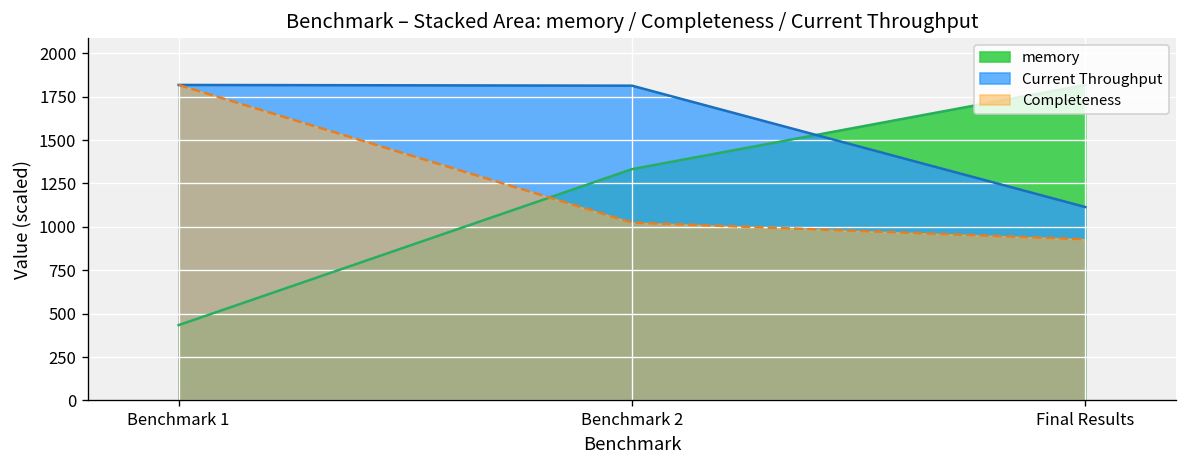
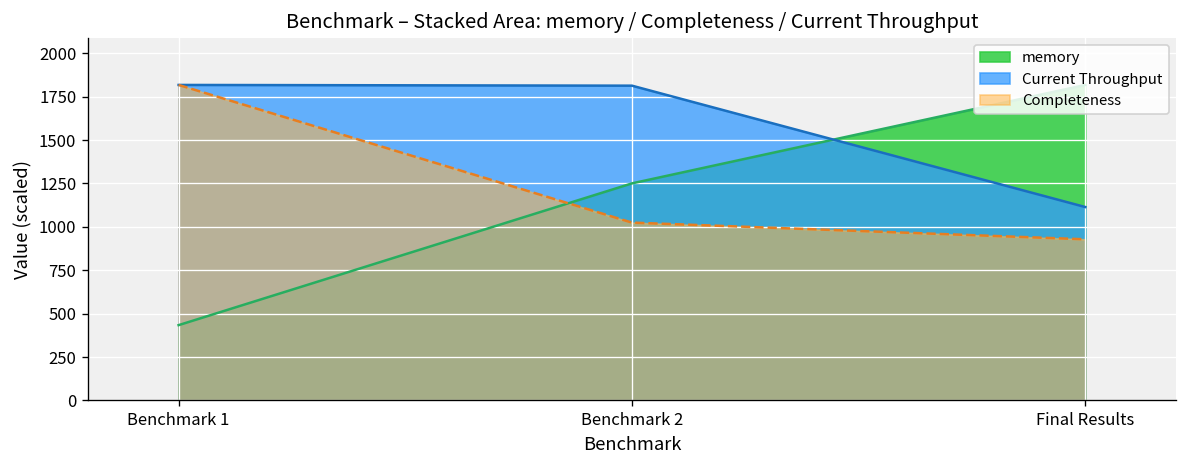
  {
    "memory": {
      "Benchmark 1": 430,
-     "Benchmark 2": 1330
+     "Benchmark 2": 1250
    },
    "Current Throughput": {
      "Benchmark 2": 1810,
      "Final Results": 1110
    },
    "Completeness": {
      "Benchmark 2": 1020,
      "Final Results": 930
    }
  }
